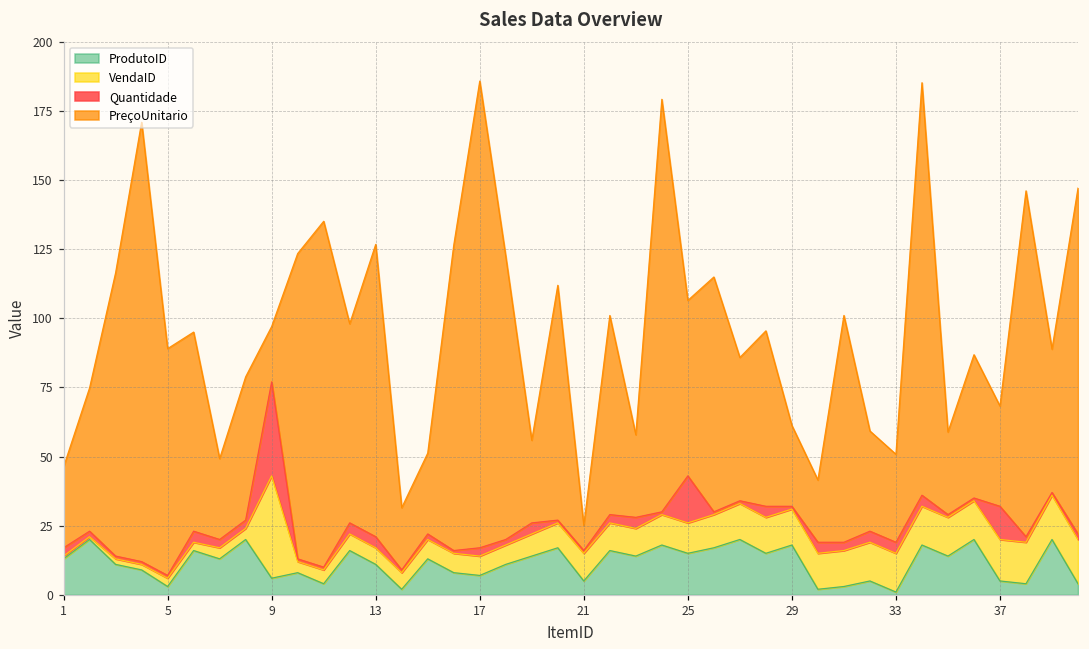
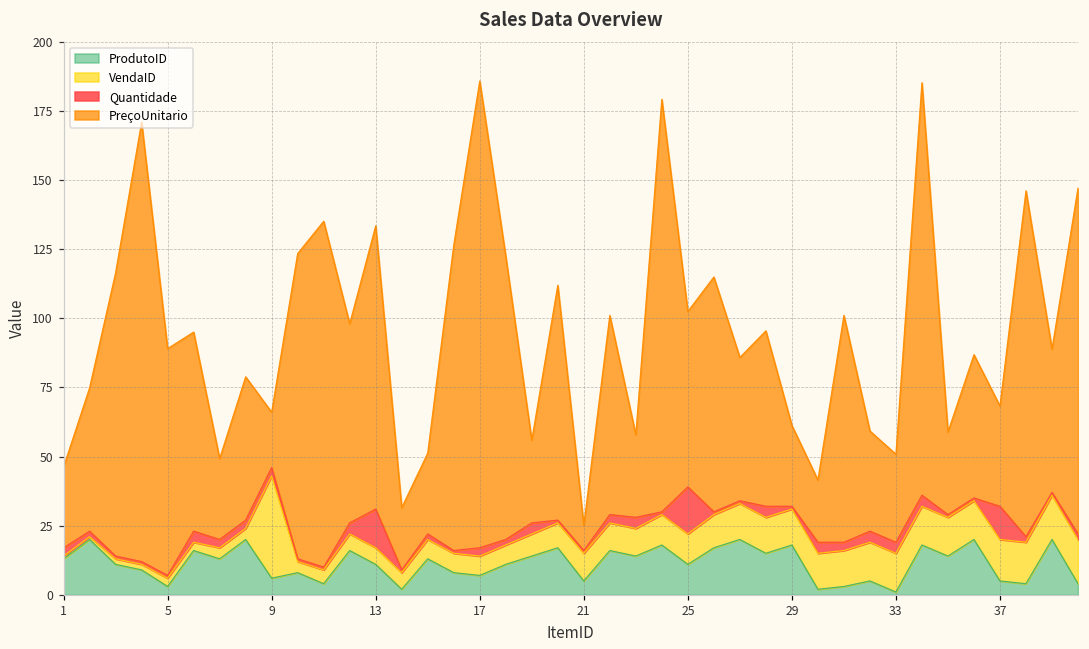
  {
    "ProdutoID": {
      "5": 3,
      "9": 6,
      "13": 11,
      "17": 7,
      "21": 5,
-     "25": 15,
+     "25": 11,
      "29": 18,
      "33": 1,
      "37": 5
    },
    "VendaID": {
      "9": 37,
      "13": 6,
      "17": 7,
      "25": 11,
      "33": 14,
      "37": 15
    },
    "Quantidade": {
      "1": 3,
-     "9": 34,
-     "13": 4,
+     "9": 3,
+     "13": 14,
      "17": 3,
      "25": 17,
      "33": 4,
      "37": 12
    },
    "PreçoUnitario": {
      "1": 29,
      "5": 82,
      "9": 20,
-     "13": 106,
+     "13": 102,
      "17": 169,
      "21": 9,
      "25": 63,
      "29": 29,
      "33": 32,
      "37": 36
    }
  }
